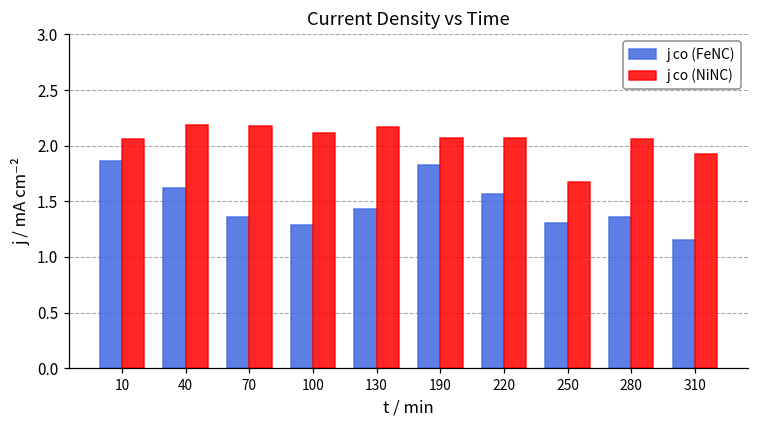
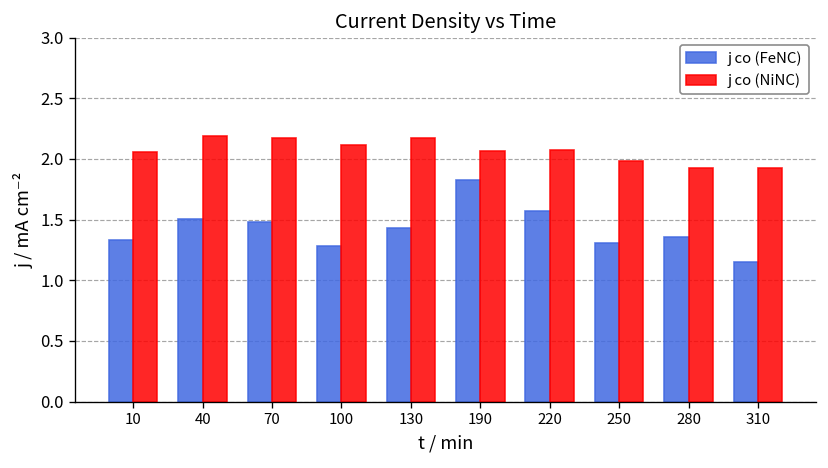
  {
    "j co (FeNC)": {
-     "10": 1.86,
-     "40": 1.62,
-     "70": 1.36,
+     "10": 1.34,
+     "40": 1.51,
+     "70": 1.48,
      "100": 1.29,
      "130": 1.43,
      "190": 1.82,
      "220": 1.57,
      "250": 1.31,
      "280": 1.35,
      "310": 1.15
    },
    "j co (NiNC)": {
      "10": 2.06,
      "40": 2.19,
      "70": 2.17,
      "100": 2.11,
      "130": 2.17,
      "190": 2.06,
      "220": 2.07,
-     "250": 1.68,
-     "280": 2.06,
+     "250": 1.98,
+     "280": 1.92,
      "310": 1.92
    }
  }
